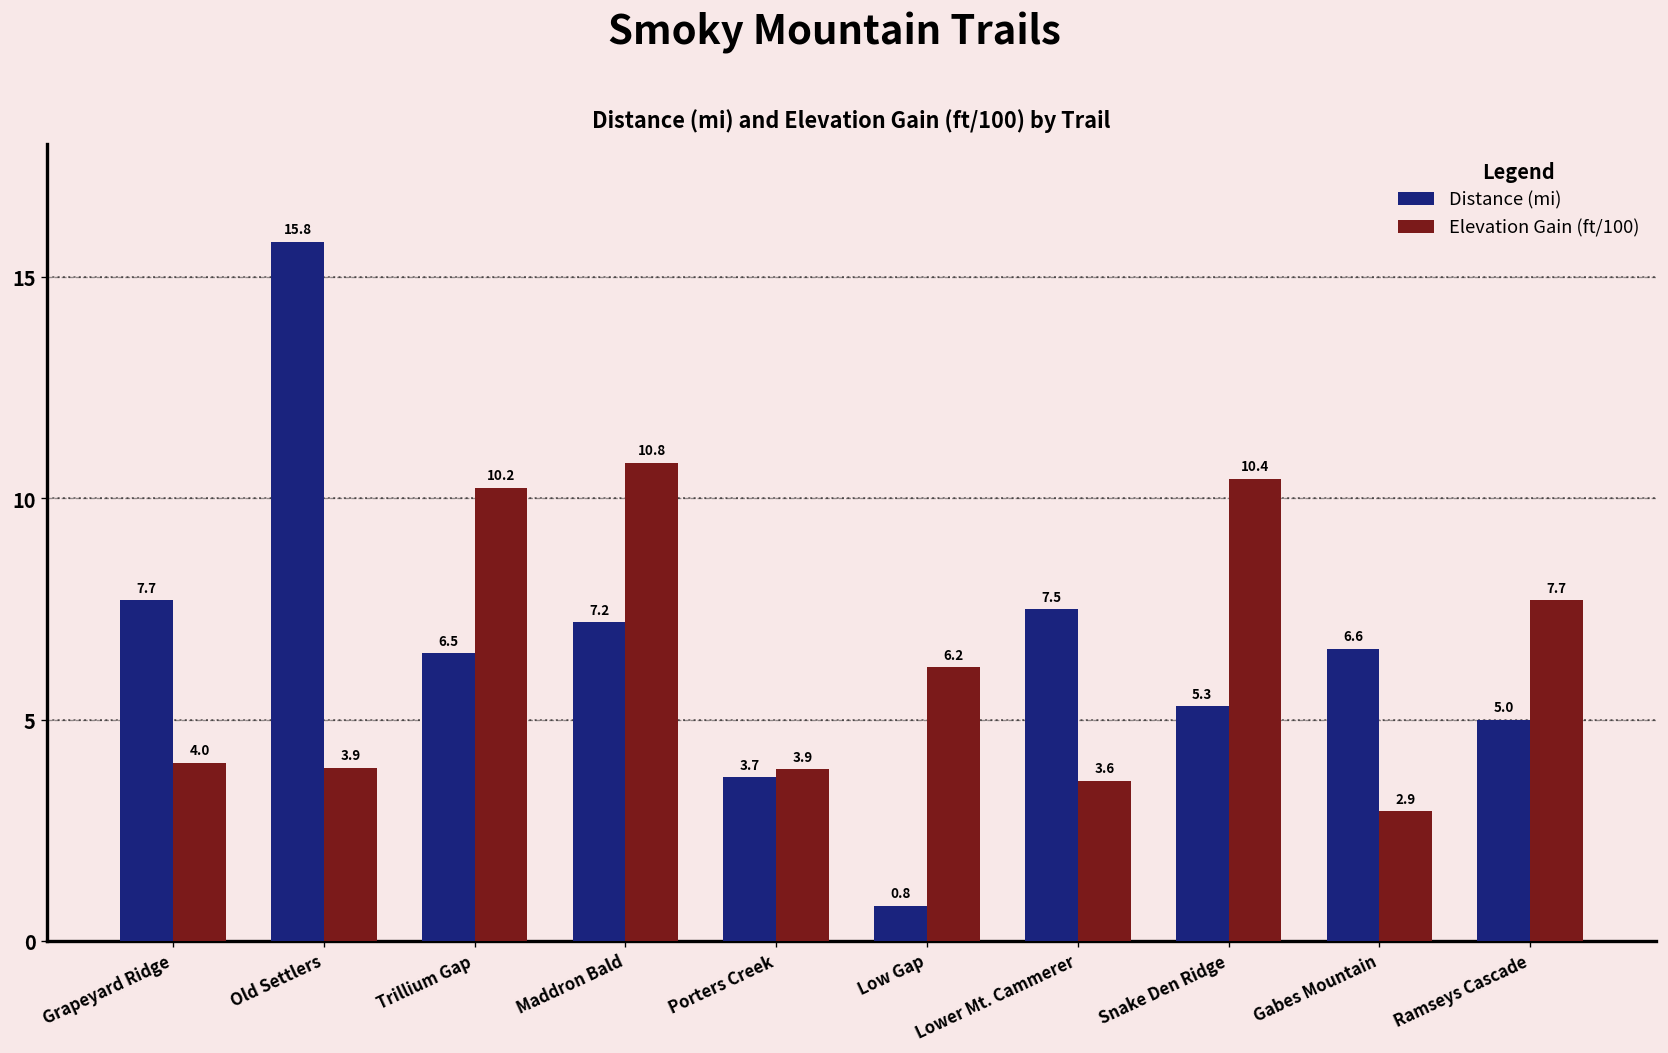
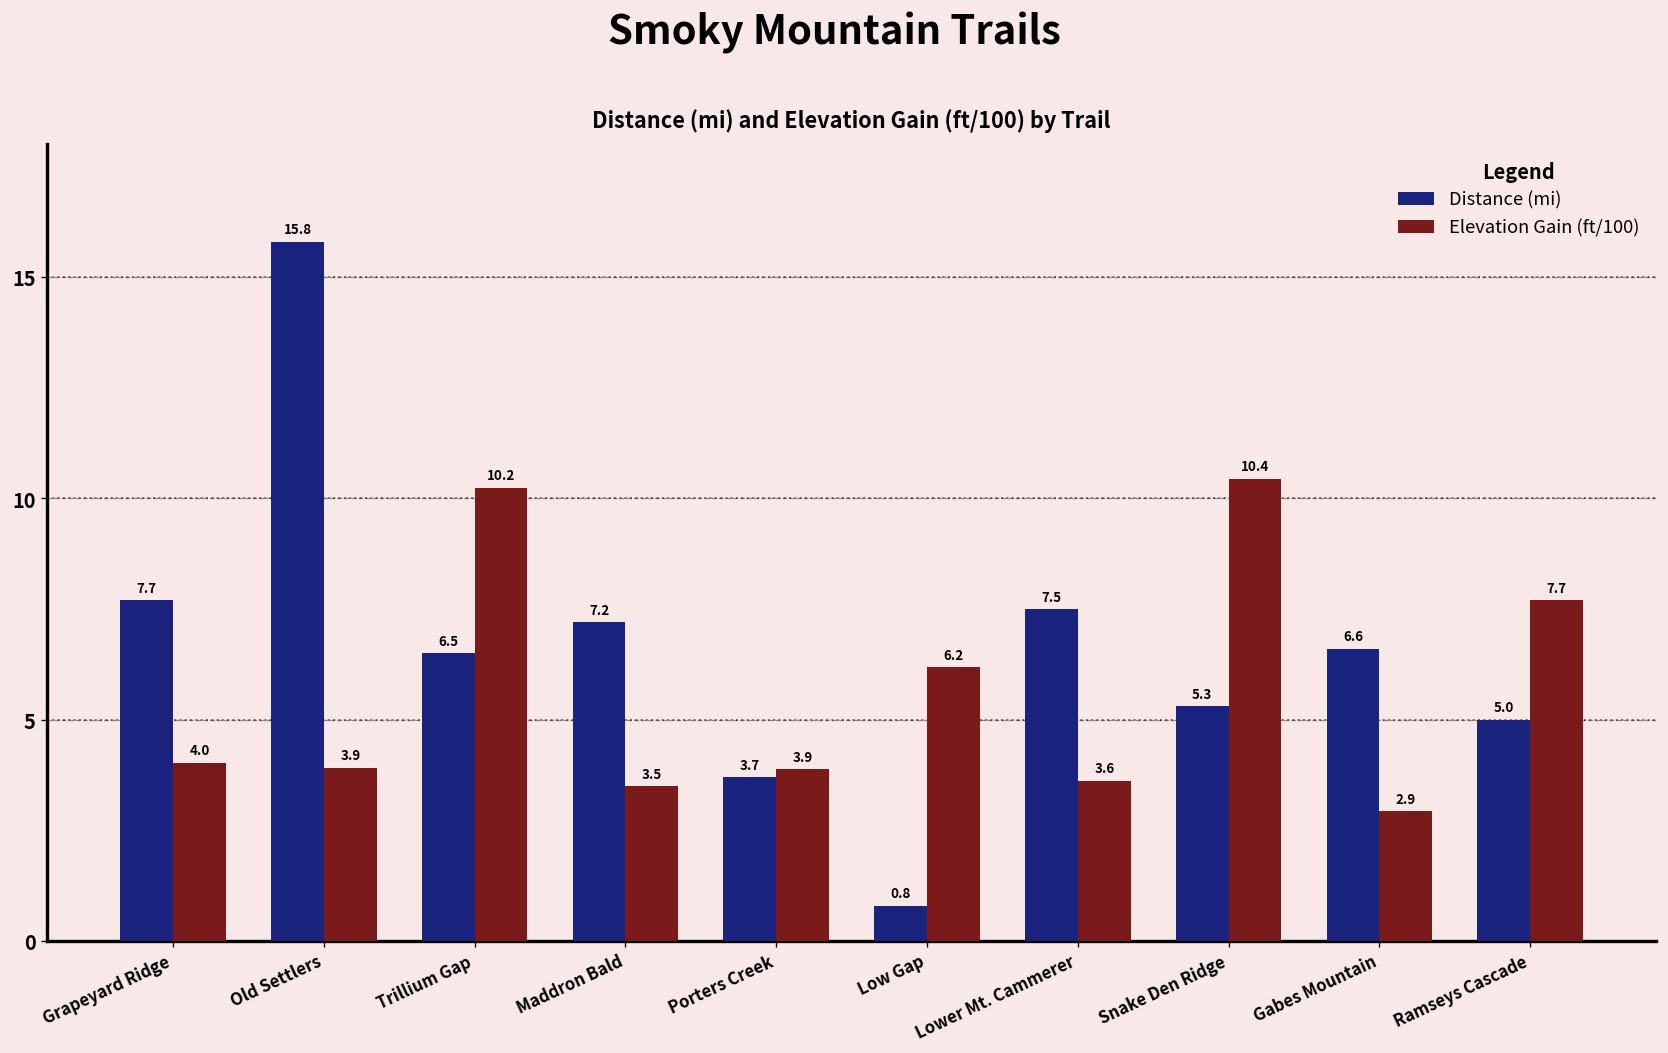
  {
    "Distance (mi)": {
      "Grapeyard Ridge": 7.7,
      "Old Settlers": 15.8,
      "Trillium Gap": 6.5,
      "Maddron Bald": 7.2,
      "Porters Creek": 3.7,
      "Low Gap": 0.8,
      "Lower Mt. Cammerer": 7.5,
      "Snake Den Ridge": 5.3,
      "Gabes Mountain": 6.6,
      "Ramseys Cascade": 5.0
    },
    "Elevation Gain (ft/100)": {
      "Grapeyard Ridge": 4.0,
      "Old Settlers": 3.9,
      "Trillium Gap": 10.2,
-     "Maddron Bald": 10.8,
+     "Maddron Bald": 3.5,
      "Porters Creek": 3.9,
      "Low Gap": 6.2,
      "Lower Mt. Cammerer": 3.6,
      "Snake Den Ridge": 10.4,
      "Gabes Mountain": 2.9,
      "Ramseys Cascade": 7.7
    }
  }
